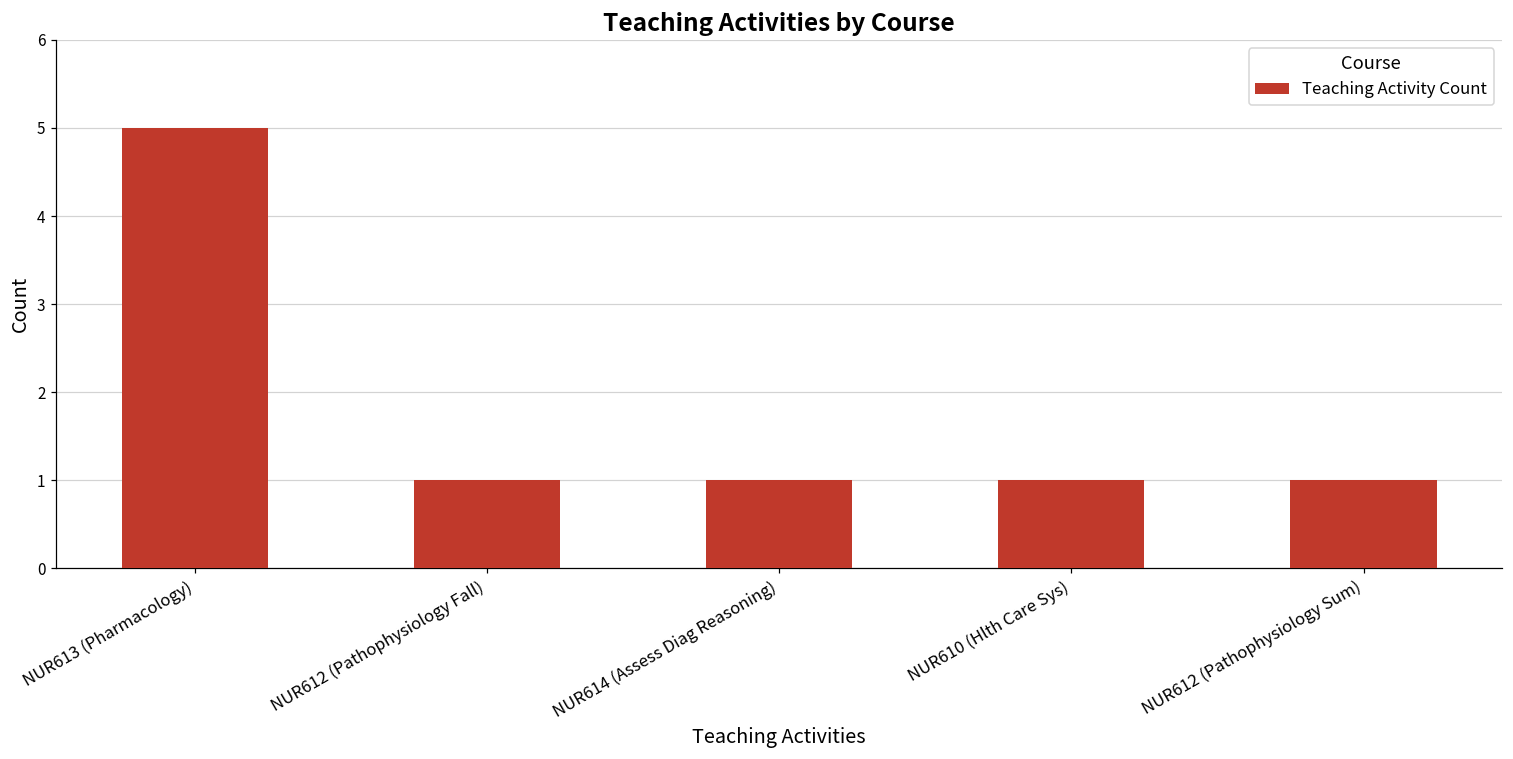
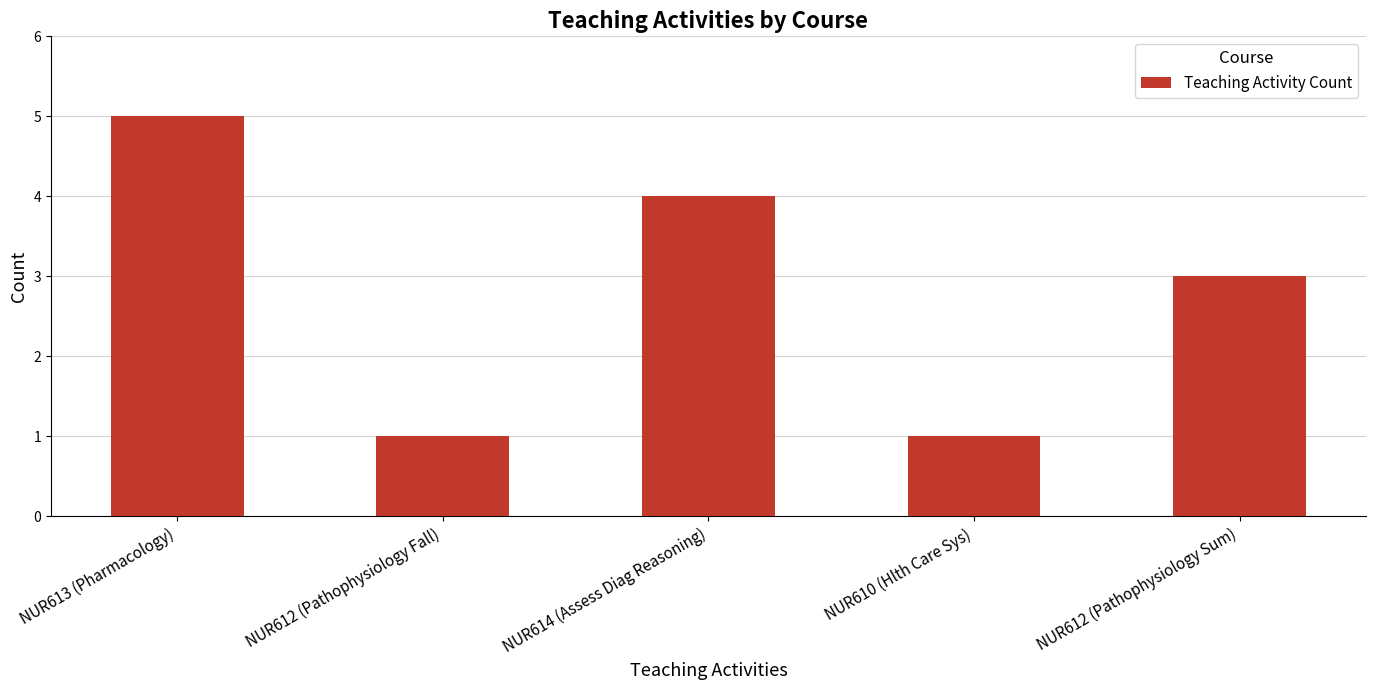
  {
    "NUR613 (Pharmacology)": 5,
    "NUR612 (Pathophysiology Fall)": 1,
-   "NUR614 (Assess Diag Reasoning)": 1,
+   "NUR614 (Assess Diag Reasoning)": 4,
    "NUR610 (Hlth Care Sys)": 1,
-   "NUR612 (Pathophysiology Sum)": 1
+   "NUR612 (Pathophysiology Sum)": 3
  }
